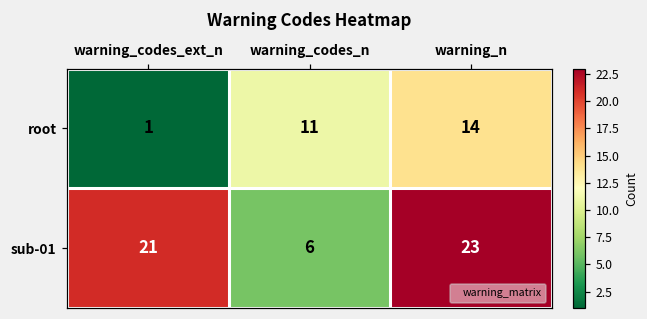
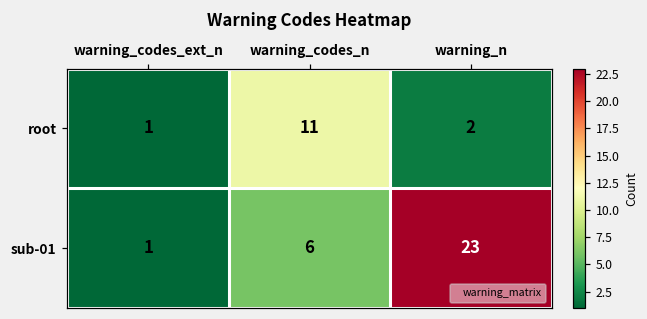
  {
    "root": {
      "warning_codes_ext_n": 1,
      "warning_codes_n": 11,
-     "warning_n": 14
+     "warning_n": 2
    },
    "sub-01": {
-     "warning_codes_ext_n": 21,
+     "warning_codes_ext_n": 1,
      "warning_codes_n": 6,
      "warning_n": 23
    }
  }
